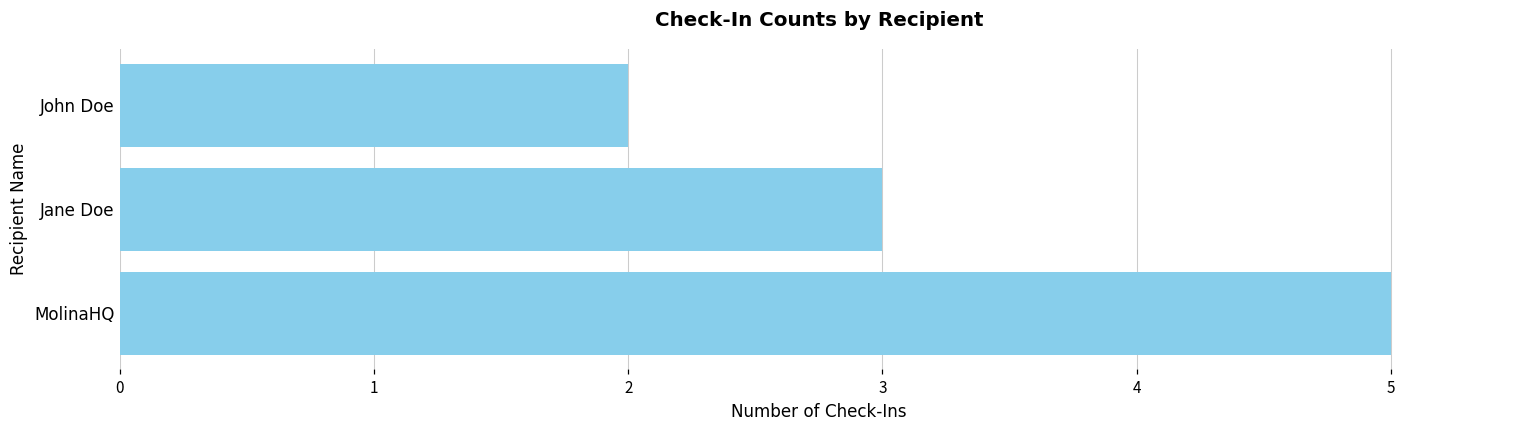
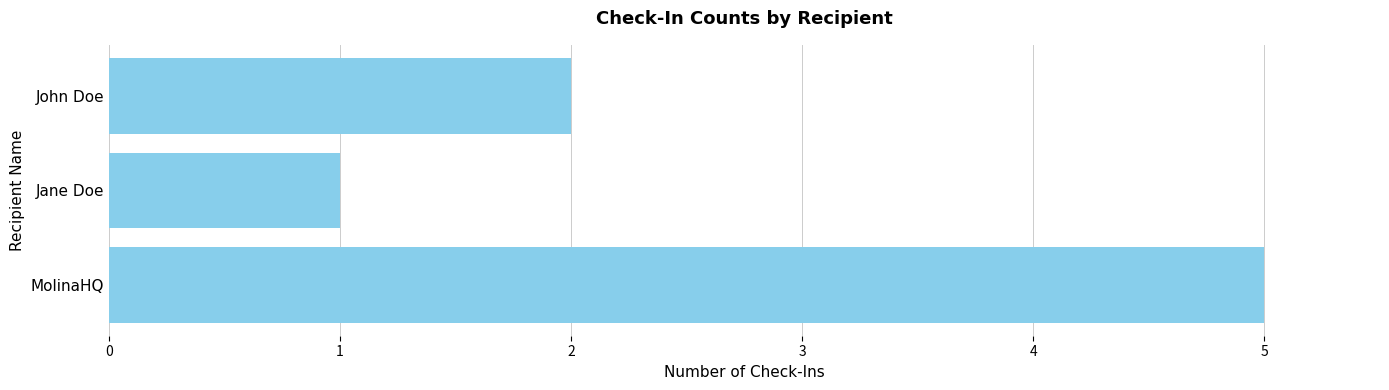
  {
    "John Doe": 2,
-   "Jane Doe": 3,
+   "Jane Doe": 1,
    "MolinaHQ": 5
  }
